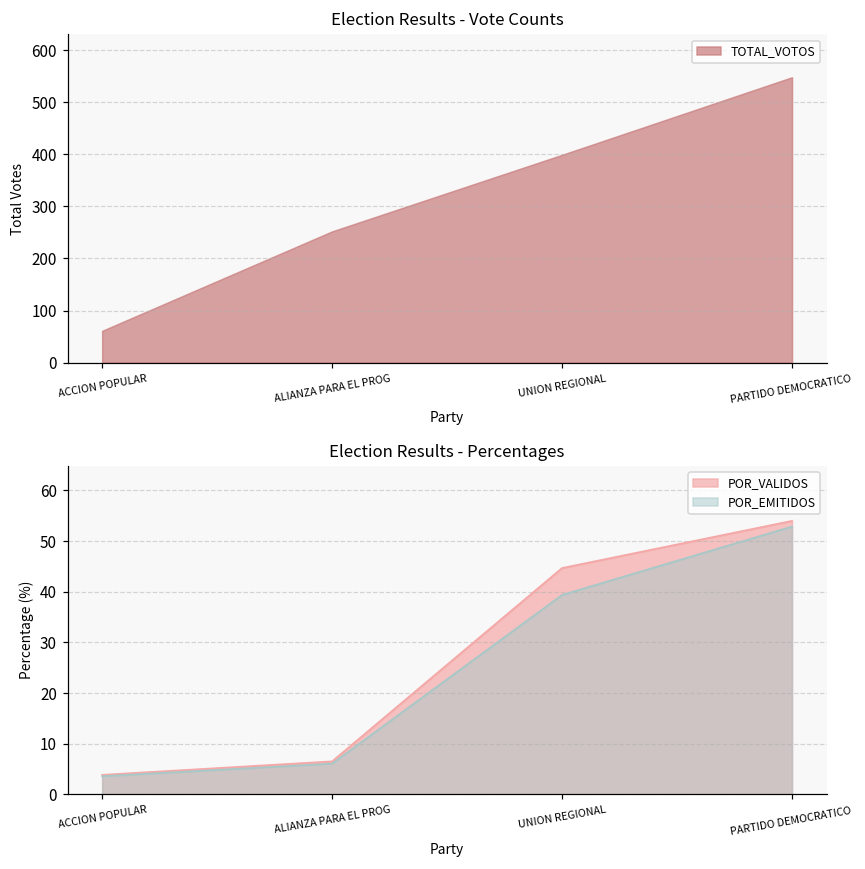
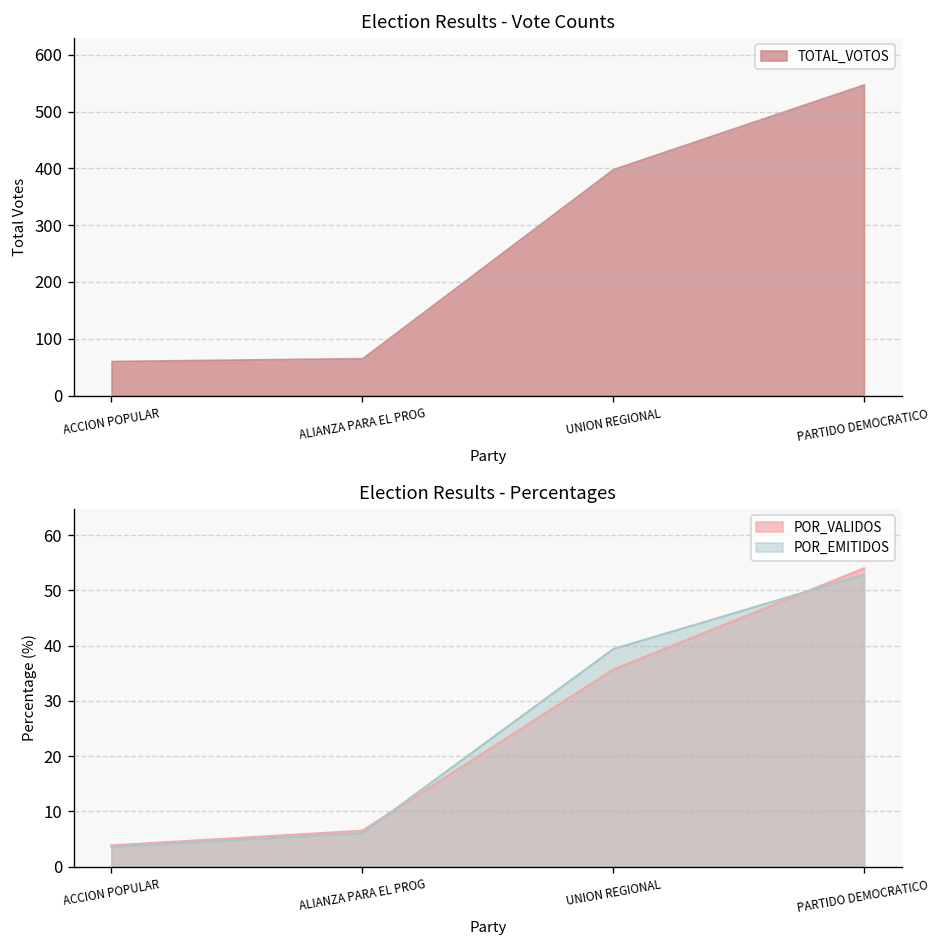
  {
    "Election Results - Vote Counts": {
      "ACCION POPULAR": 60,
-     "ALIANZA PARA EL PROG": 250,
+     "ALIANZA PARA EL PROG": 70,
      "UNION REGIONAL": 400,
      "PARTIDO DEMOCRATICO": 550
    },
    "Election Results - Percentages": {
      "POR_VALIDOS": {
-       "UNION REGIONAL": 45,
+       "UNION REGIONAL": 36,
        "PARTIDO DEMOCRATICO": 54
      },
      "POR_EMITIDOS": {
        "UNION REGIONAL": 39,
        "PARTIDO DEMOCRATICO": 53
      }
    }
  }
